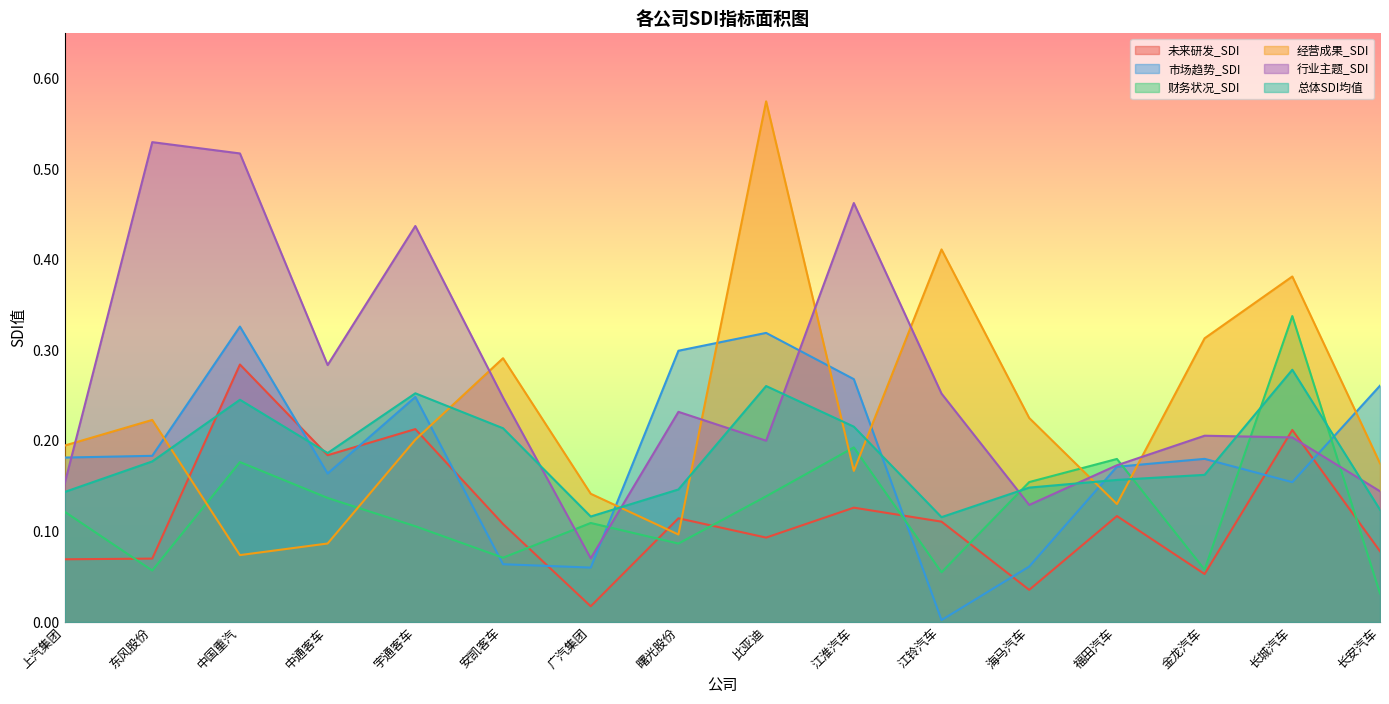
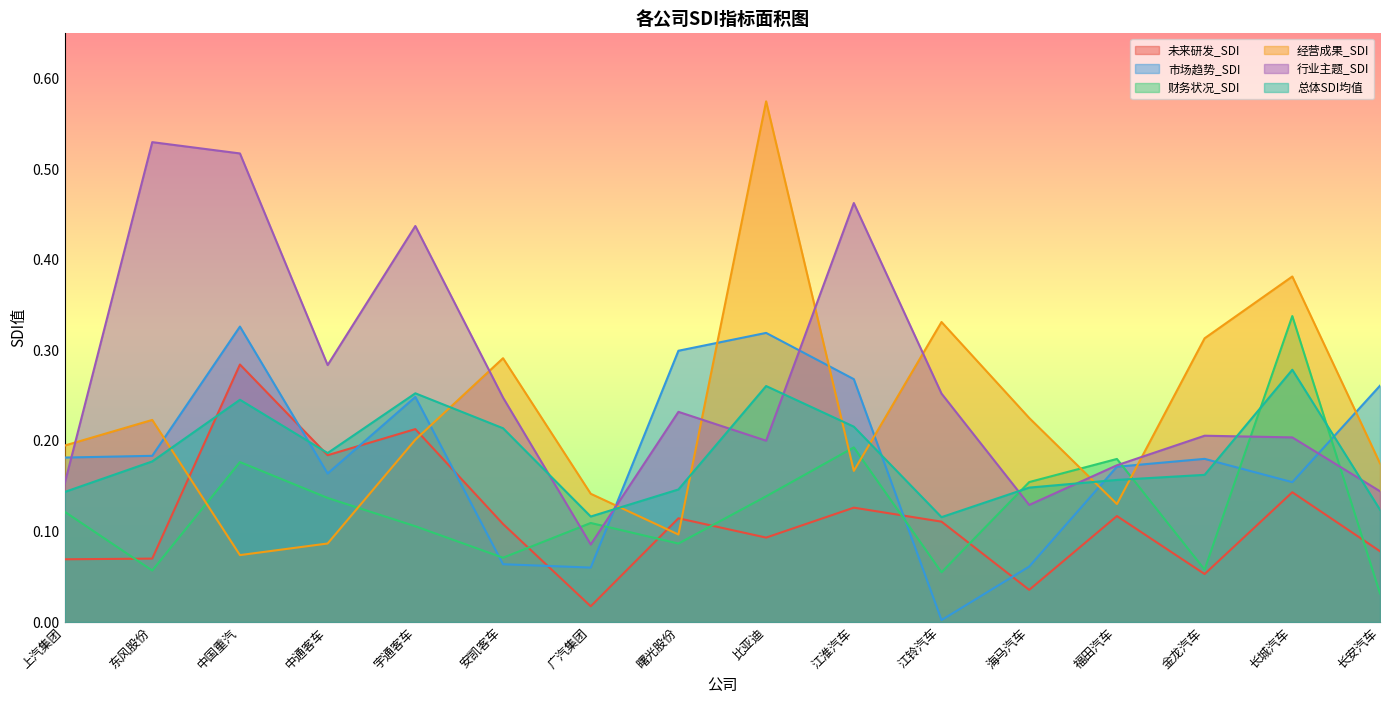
  {
    "未来研发_SDI": {
      "上汽集团": 0.07,
      "东风股份": 0.07,
      "中国重汽": 0.28,
      "宇通客车": 0.21,
      "安凯客车": 0.11,
      "广汽集团": 0.02,
      "曙光股份": 0.11,
      "比亚迪": 0.09,
      "江淮汽车": 0.13,
      "江铃汽车": 0.11,
      "海马汽车": 0.04,
      "福田汽车": 0.12,
      "金龙汽车": 0.05,
-     "长城汽车": 0.21,
+     "长城汽车": 0.14,
      "长安汽车": 0.08
    },
    "经营成果_SDI": {
      "上汽集团": 0.19,
      "东风股份": 0.22,
      "中国重汽": 0.07,
      "中通客车": 0.09,
      "宇通客车": 0.20,
      "安凯客车": 0.29,
      "广汽集团": 0.14,
      "曙光股份": 0.10,
      "比亚迪": 0.57,
      "江淮汽车": 0.17,
-     "江铃汽车": 0.41,
+     "江铃汽车": 0.33,
      "海马汽车": 0.23,
      "福田汽车": 0.13,
      "金龙汽车": 0.31,
      "长城汽车": 0.38,
      "长安汽车": 0.18
    },
    "行业主题_SDI": {
      "上汽集团": 0.15,
      "东风股份": 0.53,
      "中国重汽": 0.52,
      "中通客车": 0.28,
      "宇通客车": 0.44,
      "安凯客车": 0.25,
-     "广汽集团": 0.07,
+     "广汽集团": 0.09,
      "曙光股份": 0.23,
      "比亚迪": 0.20,
      "江淮汽车": 0.46,
      "江铃汽车": 0.25,
      "海马汽车": 0.13,
      "金龙汽车": 0.21,
      "长城汽车": 0.20,
      "长安汽车": 0.14
    }
  }
